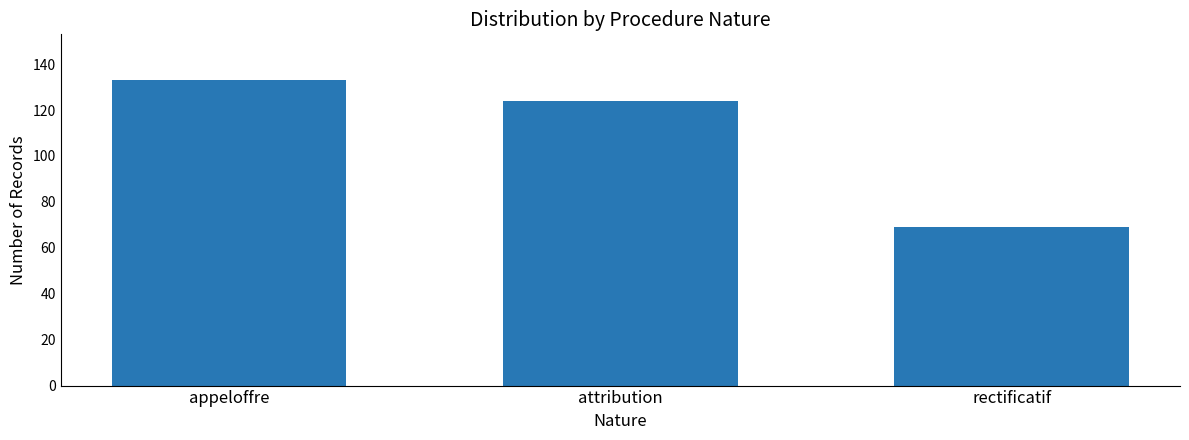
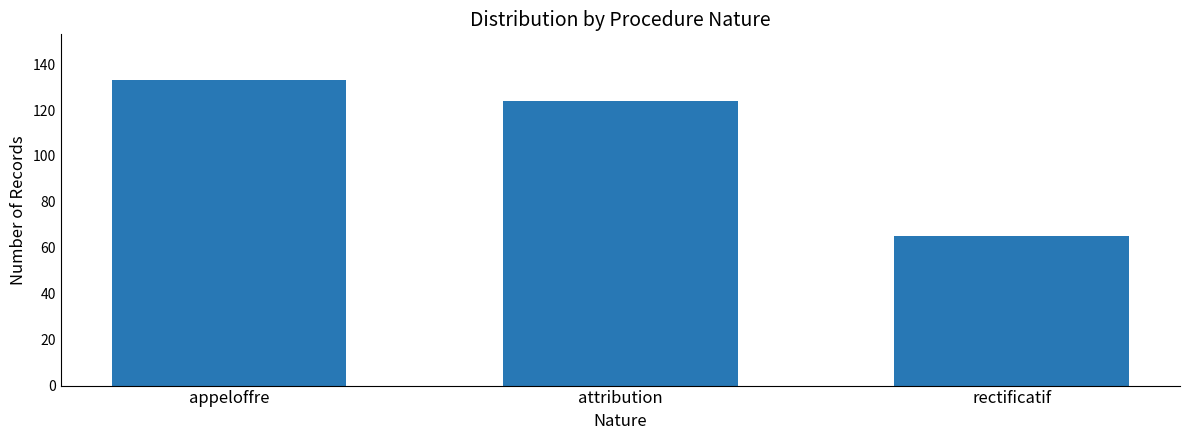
  {
    "appeloffre": 133,
    "attribution": 124,
-   "rectificatif": 69
+   "rectificatif": 65
  }
